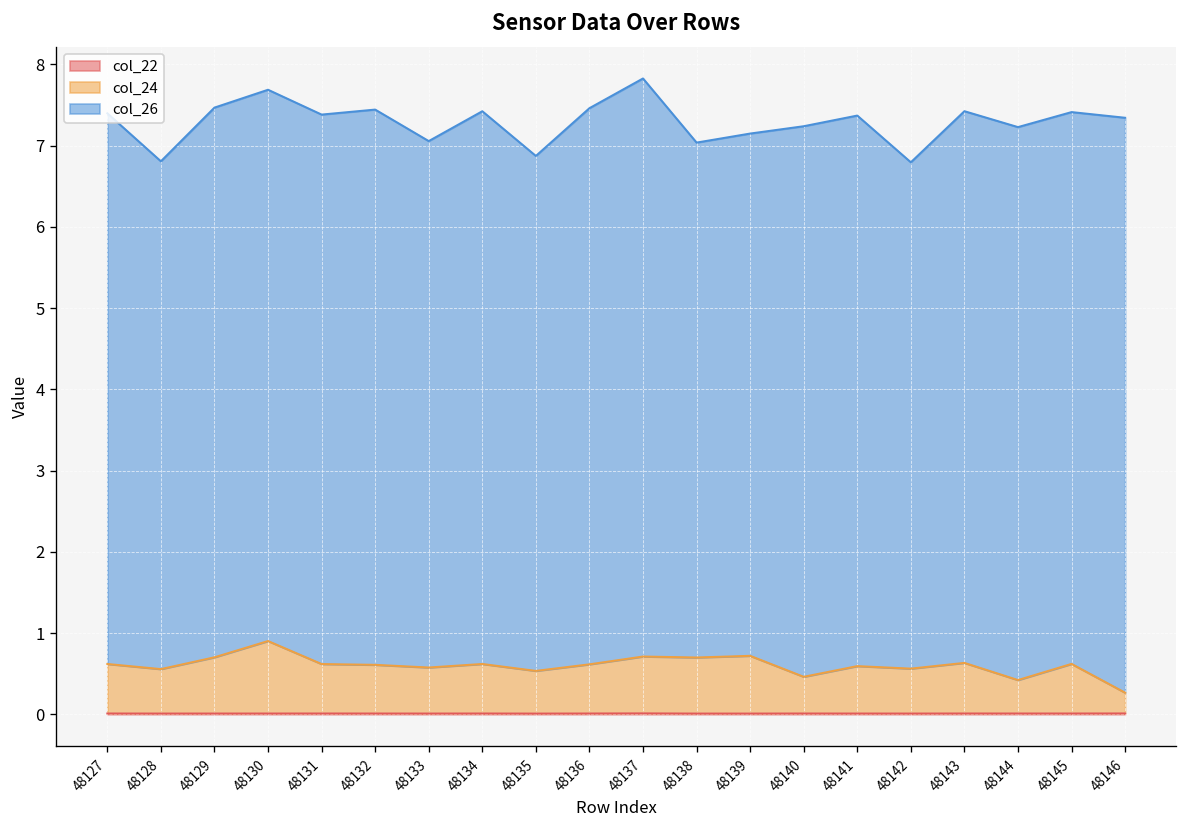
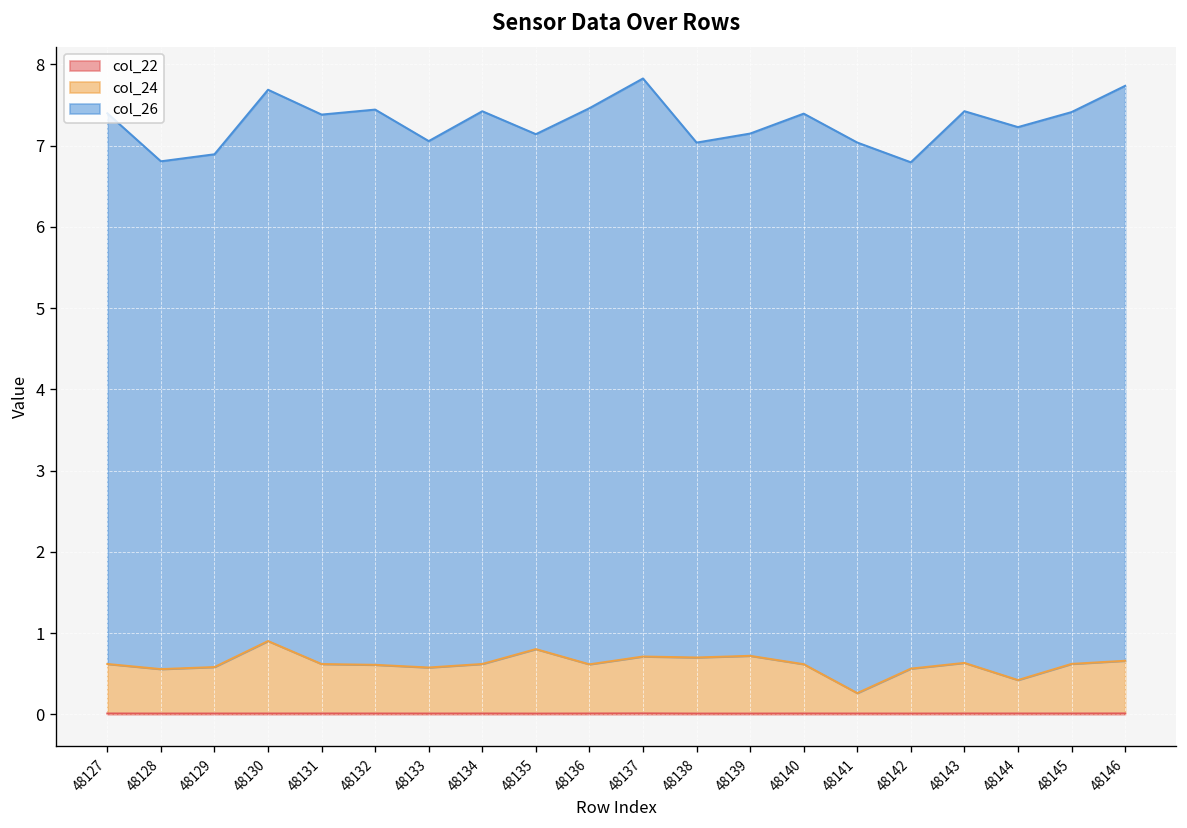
  {
    "col_22": {
      "48127": 0.0,
      "48128": 0.0,
      "48129": 0.0,
      "48130": 0.0,
      "48131": 0.0,
      "48132": 0.0,
      "48133": 0.0,
      "48134": 0.0,
      "48135": 0.0,
      "48136": 0.0,
      "48137": 0.0,
      "48138": 0.0,
      "48139": 0.0,
      "48140": 0.0,
      "48141": 0.0,
      "48142": 0.0,
      "48143": 0.0,
      "48144": 0.0,
      "48145": 0.0,
      "48146": 0.0
    },
    "col_24": {
      "48127": 0.6,
      "48128": 0.5,
-     "48129": 0.7,
+     "48129": 0.6,
      "48130": 0.9,
      "48131": 0.6,
      "48132": 0.6,
      "48133": 0.6,
      "48134": 0.6,
-     "48135": 0.5,
+     "48135": 0.8,
      "48136": 0.6,
      "48137": 0.7,
      "48138": 0.7,
      "48139": 0.7,
-     "48140": 0.5,
-     "48141": 0.6,
+     "48140": 0.6,
+     "48141": 0.3,
      "48142": 0.6,
      "48143": 0.6,
      "48144": 0.4,
      "48145": 0.6,
-     "48146": 0.3
+     "48146": 0.6
    },
    "col_26": {
      "48128": 6.3,
-     "48129": 6.8,
+     "48129": 6.3,
      "48130": 6.8,
      "48131": 6.8,
      "48132": 6.8,
      "48133": 6.5,
      "48134": 6.8,
      "48135": 6.3,
      "48136": 6.8,
      "48137": 7.1,
      "48138": 6.3,
      "48139": 6.4,
      "48140": 6.8,
      "48141": 6.8,
      "48142": 6.2,
      "48143": 6.8,
      "48144": 6.8,
      "48145": 6.8,
      "48146": 7.1
    }
  }
